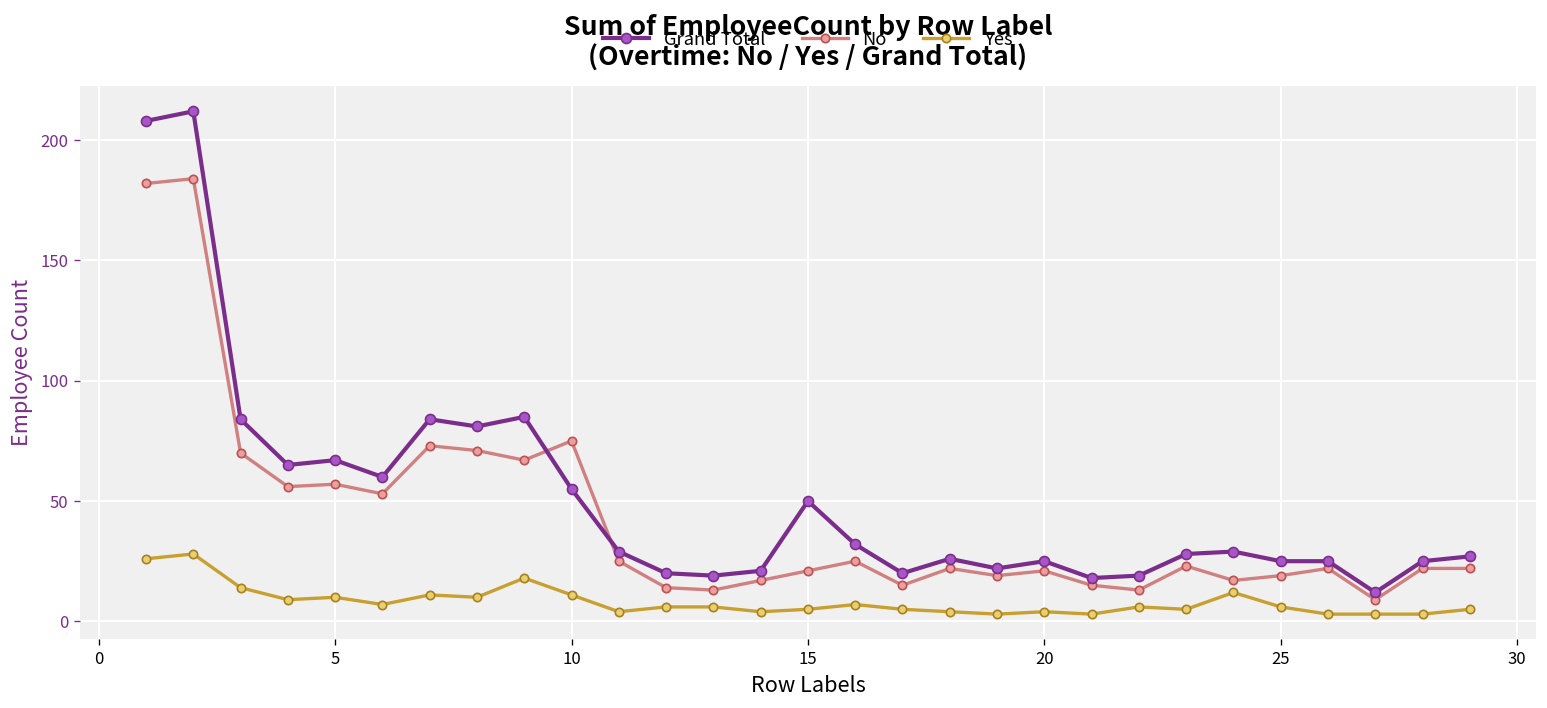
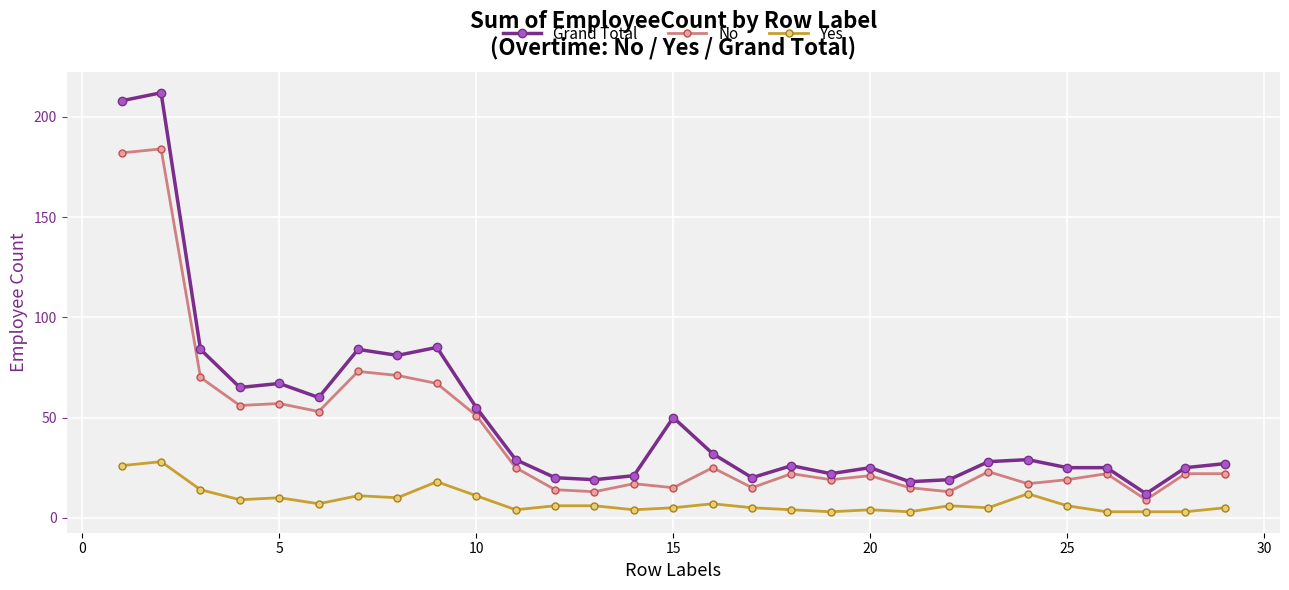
  {
    "Grand Total": {
      "5": 67,
      "10": 55,
      "15": 50,
      "20": 25,
      "25": 25
    },
    "No": {
      "5": 57,
-     "10": 75,
-     "15": 21,
+     "10": 51,
+     "15": 15,
      "20": 21,
      "25": 19
    },
    "Yes": {
      "5": 10,
      "10": 11,
      "15": 5,
      "20": 4,
      "25": 6
    }
  }
